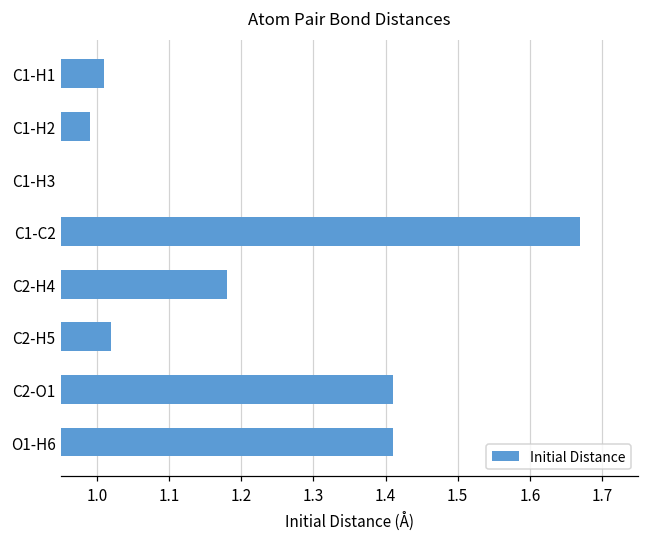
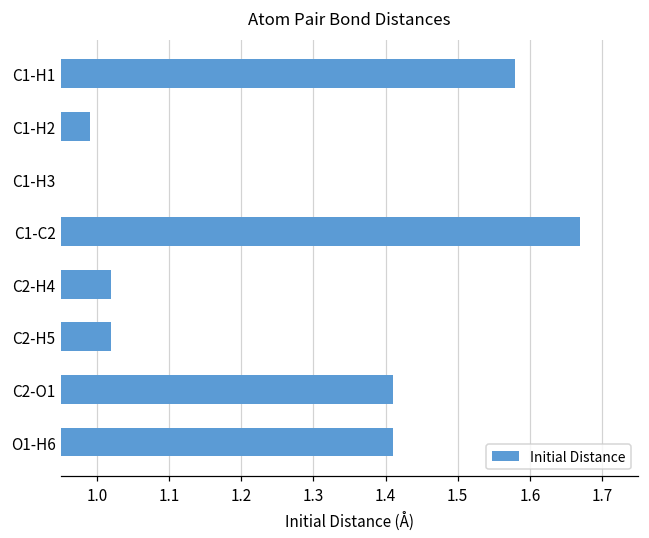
  {
-   "C1-H1": 1.01,
+   "C1-H1": 1.58,
    "C1-H2": 0.99,
    "C1-C2": 1.67,
-   "C2-H4": 1.18,
+   "C2-H4": 1.02,
    "C2-H5": 1.02,
    "C2-O1": 1.41,
    "O1-H6": 1.41
  }
